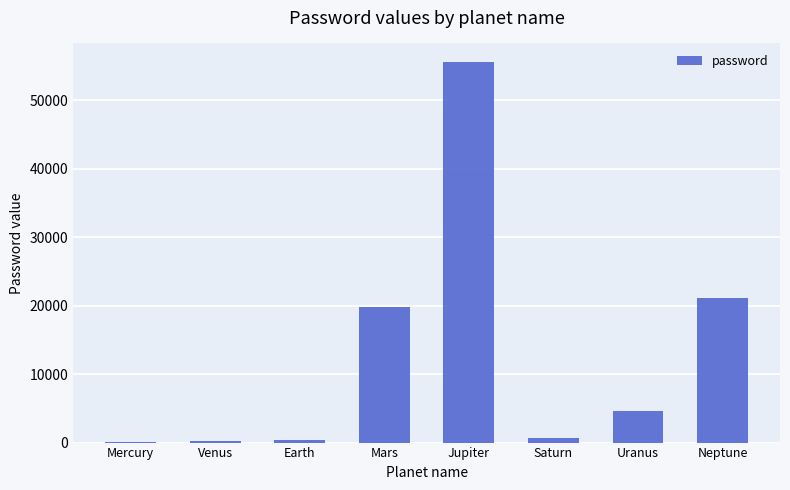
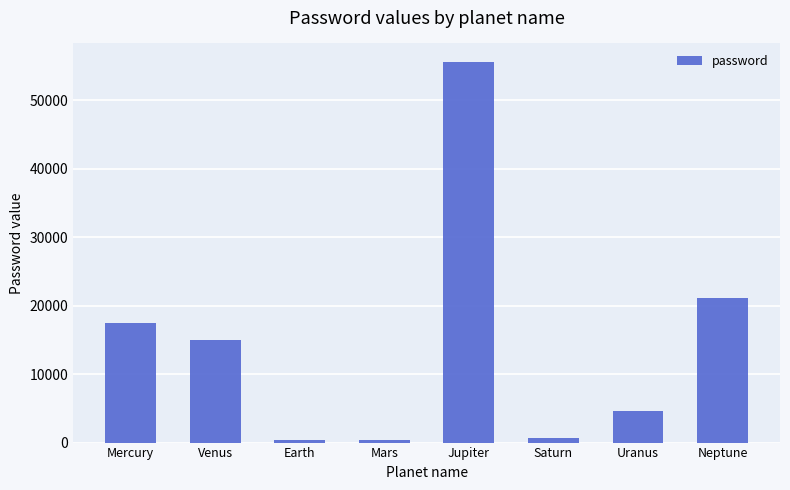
  {
-   "Mercury": 0,
-   "Venus": 0,
-   "Mars": 20000,
+   "Mercury": 17000,
+   "Venus": 15000,
+   "Mars": 0,
    "Jupiter": 56000,
    "Saturn": 1000,
    "Uranus": 5000,
    "Neptune": 21000
  }
